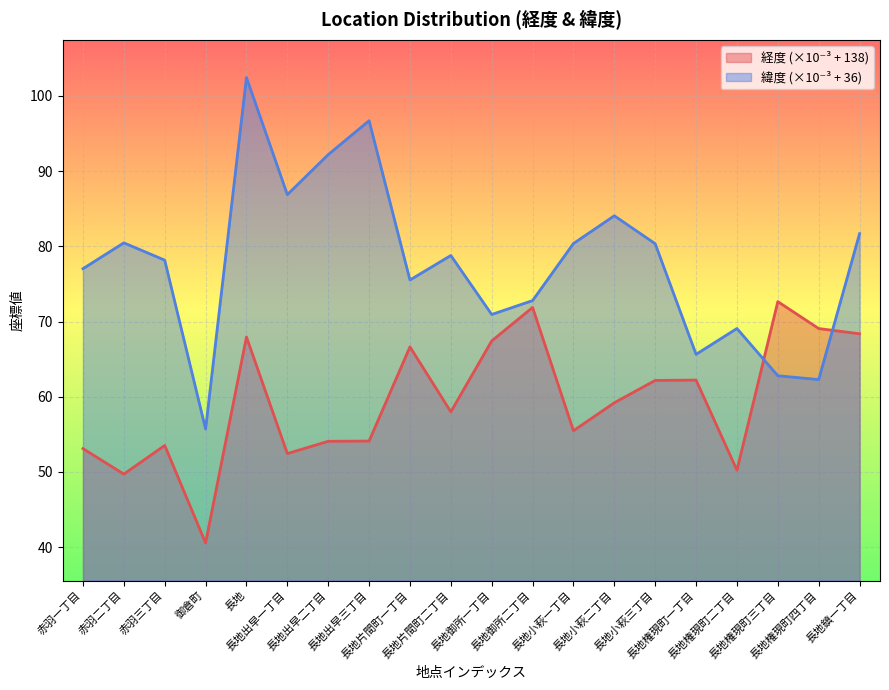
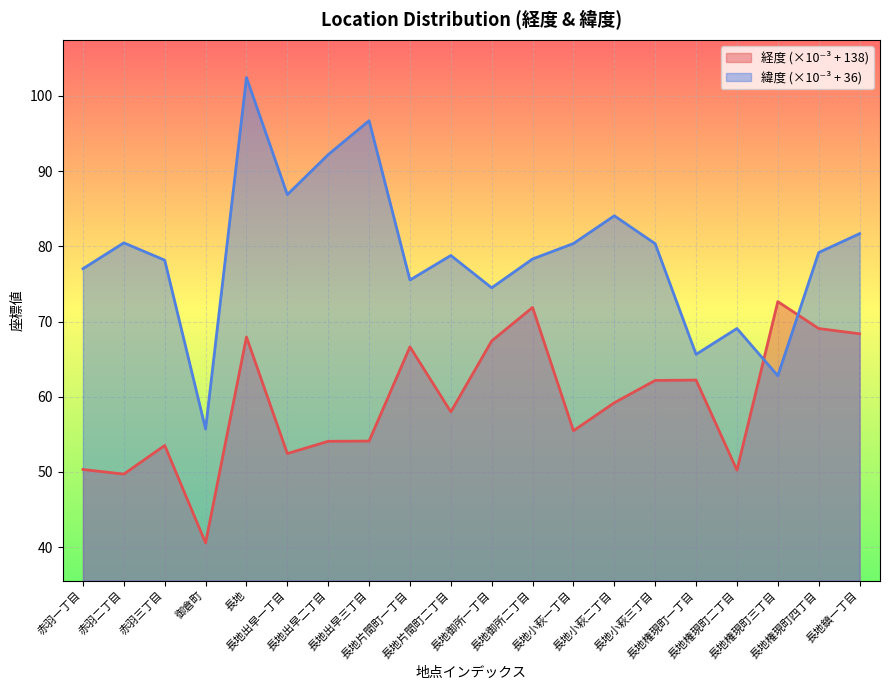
  {
    "経度 (×10⁻³ + 138)": {
-     "赤羽一丁目": 53,
+     "赤羽一丁目": 50,
      "赤羽二丁目": 50,
      "赤羽三丁目": 54,
      "御倉町": 41,
      "長地": 68,
      "長地出早一丁目": 52,
      "長地出早二丁目": 54,
      "長地出早三丁目": 54,
      "長地片間町一丁目": 67,
      "長地片間町二丁目": 58,
      "長地御所一丁目": 67,
      "長地御所二丁目": 72,
      "長地小萩一丁目": 55,
      "長地小萩二丁目": 59,
      "長地小萩三丁目": 62,
      "長地権現町一丁目": 62,
      "長地権現町二丁目": 50,
      "長地権現町三丁目": 73,
      "長地権現町四丁目": 69,
      "長地鎮一丁目": 68
    },
    "緯度 (×10⁻³ + 36)": {
      "赤羽一丁目": 77,
      "赤羽二丁目": 80,
      "赤羽三丁目": 78,
      "御倉町": 56,
      "長地": 102,
      "長地出早一丁目": 87,
      "長地出早二丁目": 92,
      "長地出早三丁目": 97,
      "長地片間町一丁目": 76,
      "長地片間町二丁目": 79,
-     "長地御所一丁目": 71,
-     "長地御所二丁目": 73,
+     "長地御所一丁目": 74,
+     "長地御所二丁目": 78,
      "長地小萩一丁目": 80,
      "長地小萩二丁目": 84,
      "長地小萩三丁目": 80,
      "長地権現町一丁目": 66,
      "長地権現町二丁目": 69,
      "長地権現町三丁目": 63,
-     "長地権現町四丁目": 62,
+     "長地権現町四丁目": 79,
      "長地鎮一丁目": 82
    }
  }
